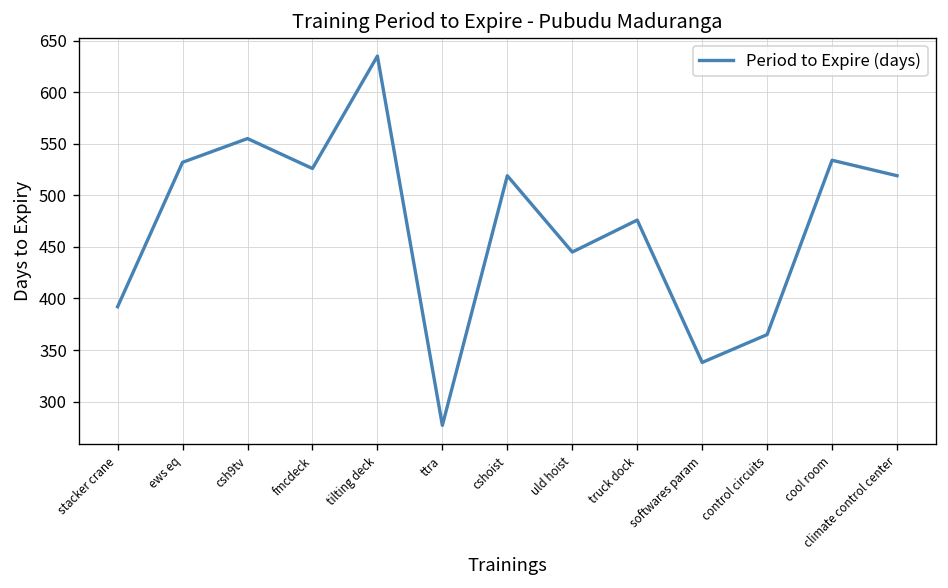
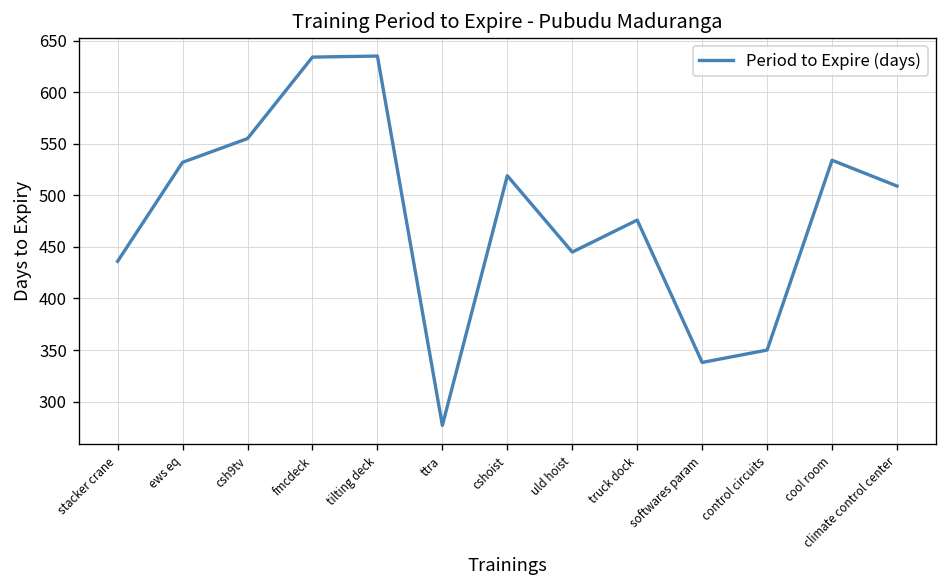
  {
-   "stacker crane": 390,
+   "stacker crane": 440,
    "ews eq": 530,
    "csh9tv": 560,
-   "fmcdeck": 530,
+   "fmcdeck": 630,
    "tilting deck": 640,
    "ttra": 280,
    "cshoist": 520,
    "uld hoist": 450,
    "truck dock": 480,
    "softwares param": 340,
-   "control circuits": 370,
+   "control circuits": 350,
    "cool room": 530,
-   "climate control center": 520
+   "climate control center": 510
  }
